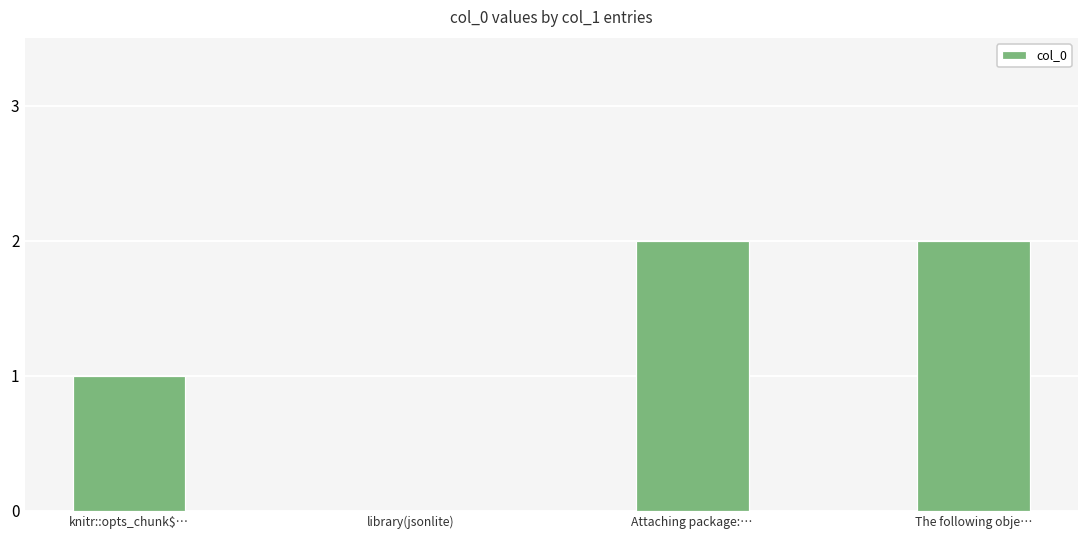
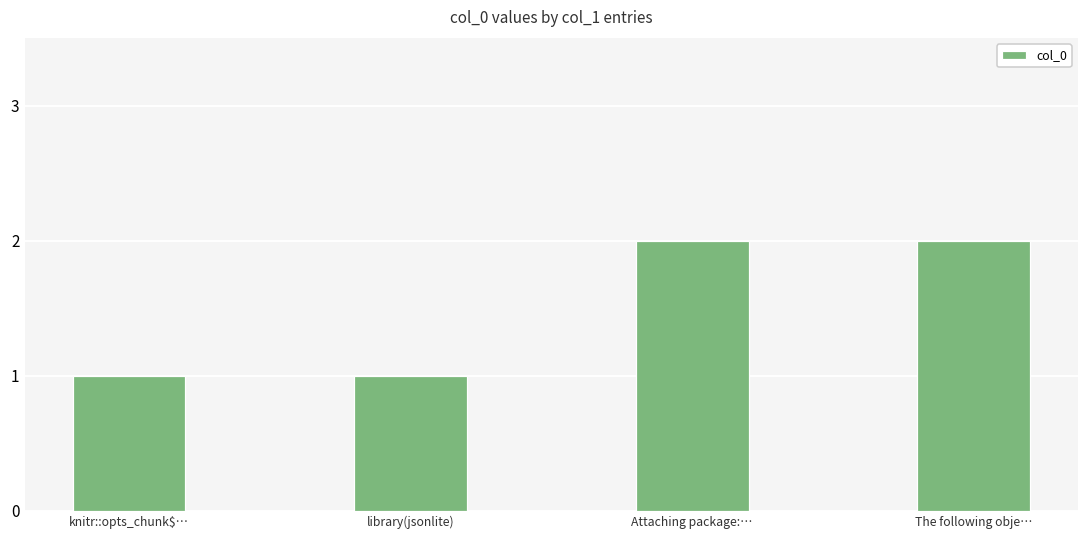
  {
    "knitr::opts_chunk$…": 1,
-   "library(jsonlite)": 0,
+   "library(jsonlite)": 1,
    "Attaching package:…": 2,
    "The following obje…": 2
  }
